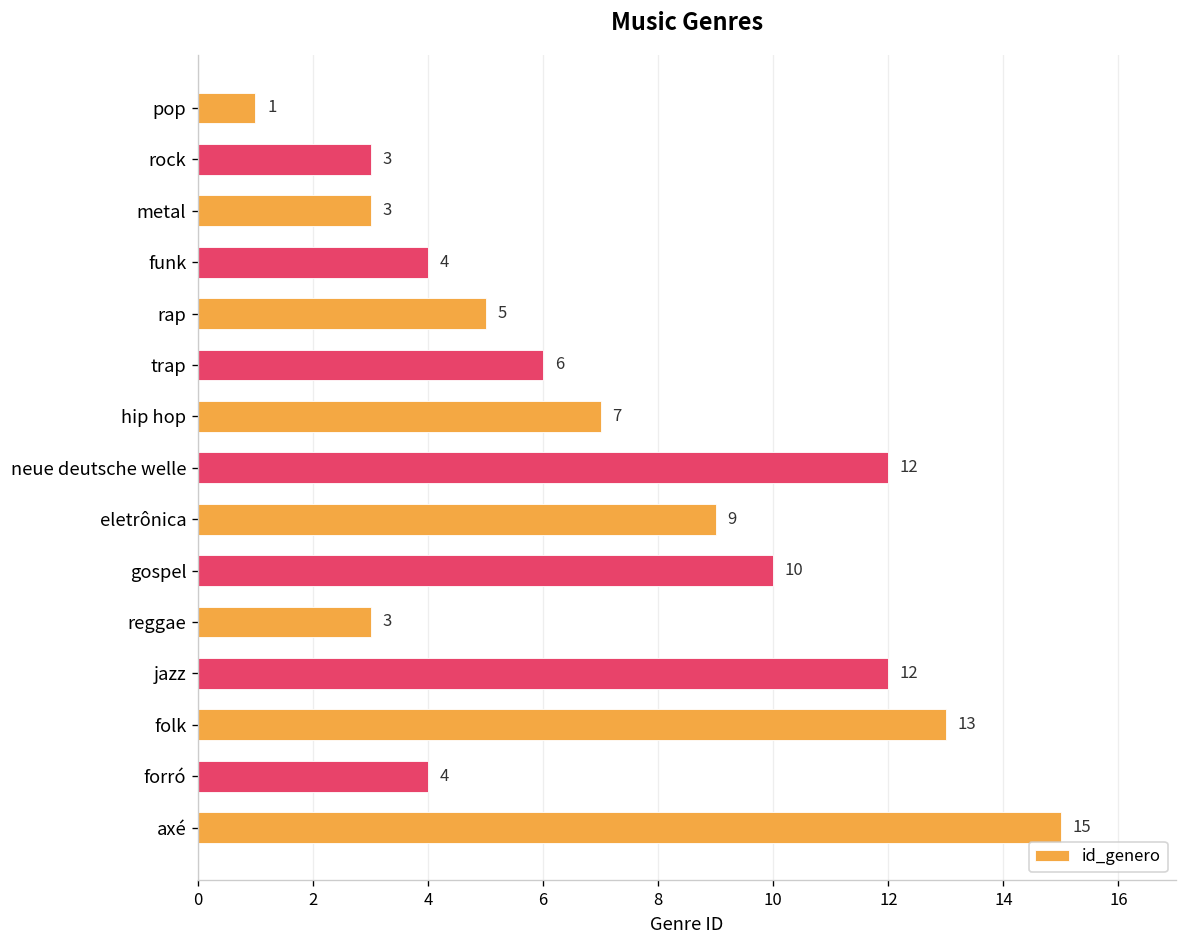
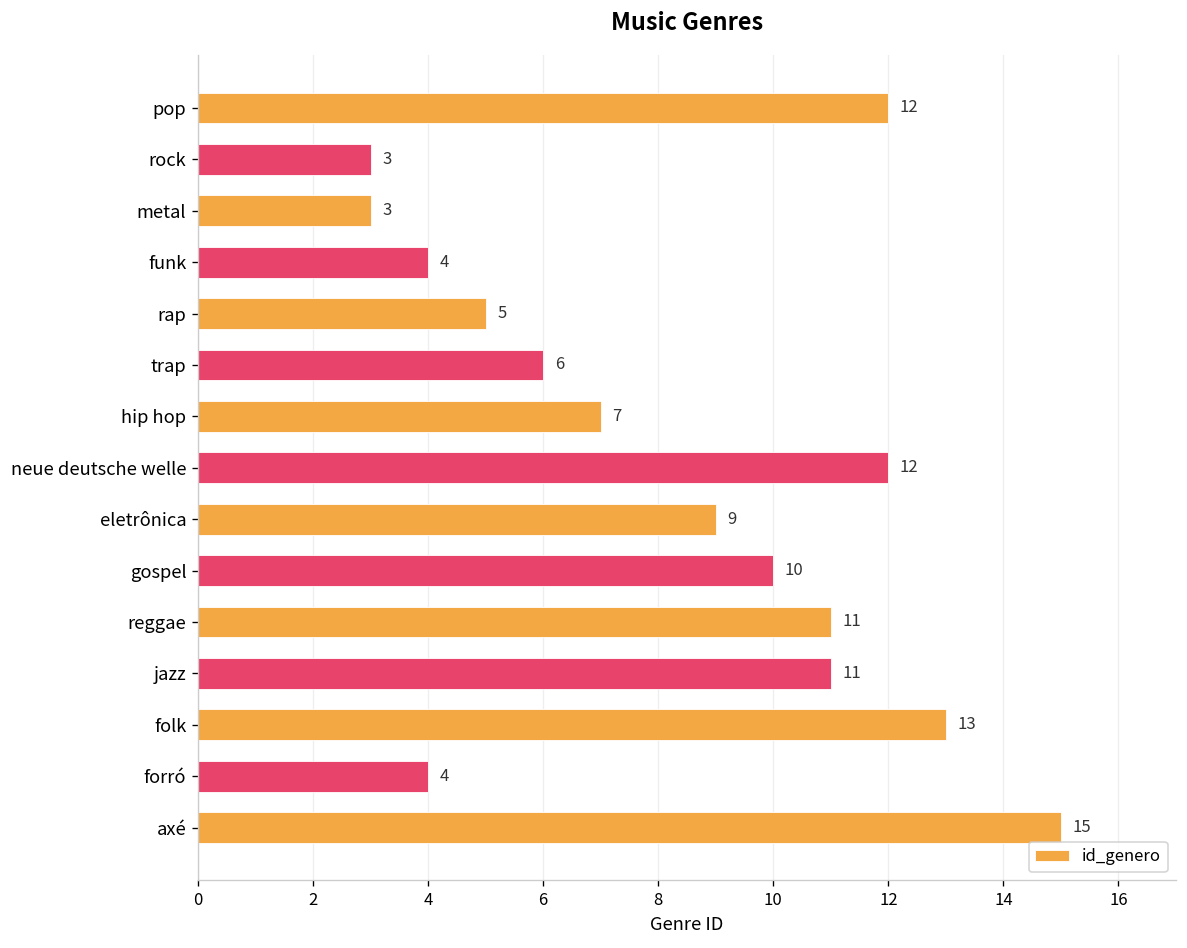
  {
-   "pop": 1,
+   "pop": 12,
    "rock": 3,
    "metal": 3,
    "funk": 4,
    "rap": 5,
    "trap": 6,
    "hip hop": 7,
    "neue deutsche welle": 12,
    "eletrônica": 9,
    "gospel": 10,
-   "reggae": 3,
-   "jazz": 12,
+   "reggae": 11,
+   "jazz": 11,
    "folk": 13,
    "forró": 4,
    "axé": 15
  }
